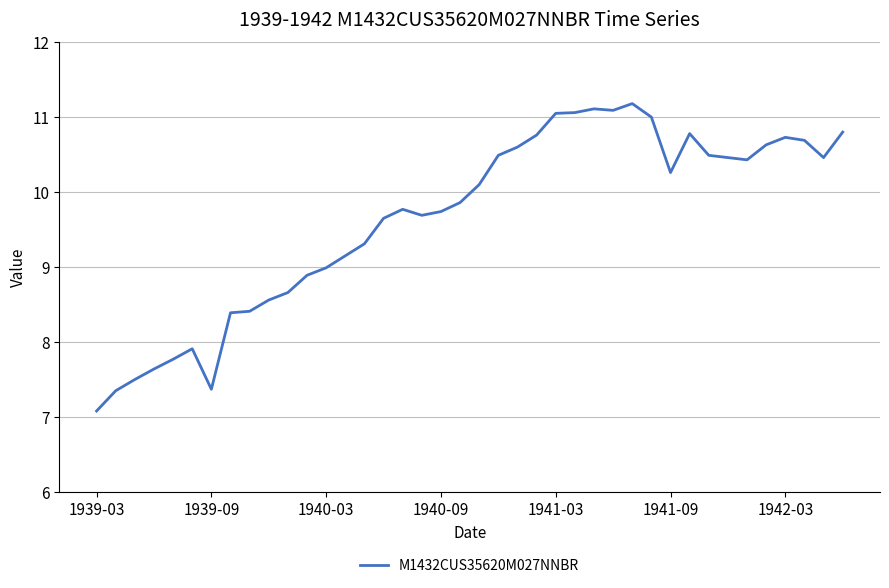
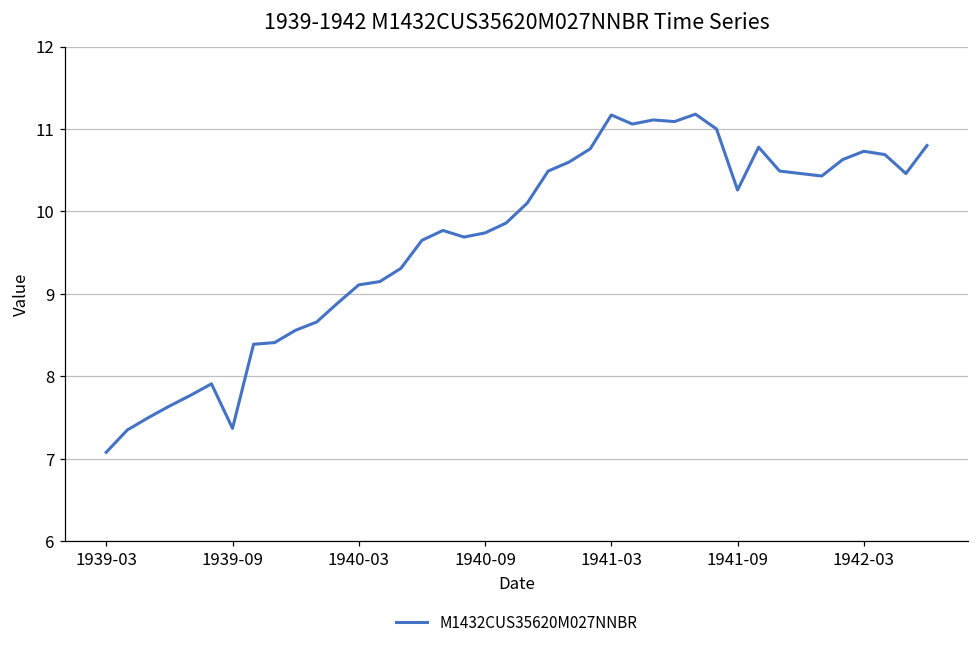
  {
    "1939-03": 7.1,
    "1939-09": 7.4,
-   "1940-03": 9.0,
+   "1940-03": 9.1,
    "1940-09": 9.7,
-   "1941-03": 11.1,
+   "1941-03": 11.2,
    "1941-09": 10.3,
    "1942-03": 10.7
  }
